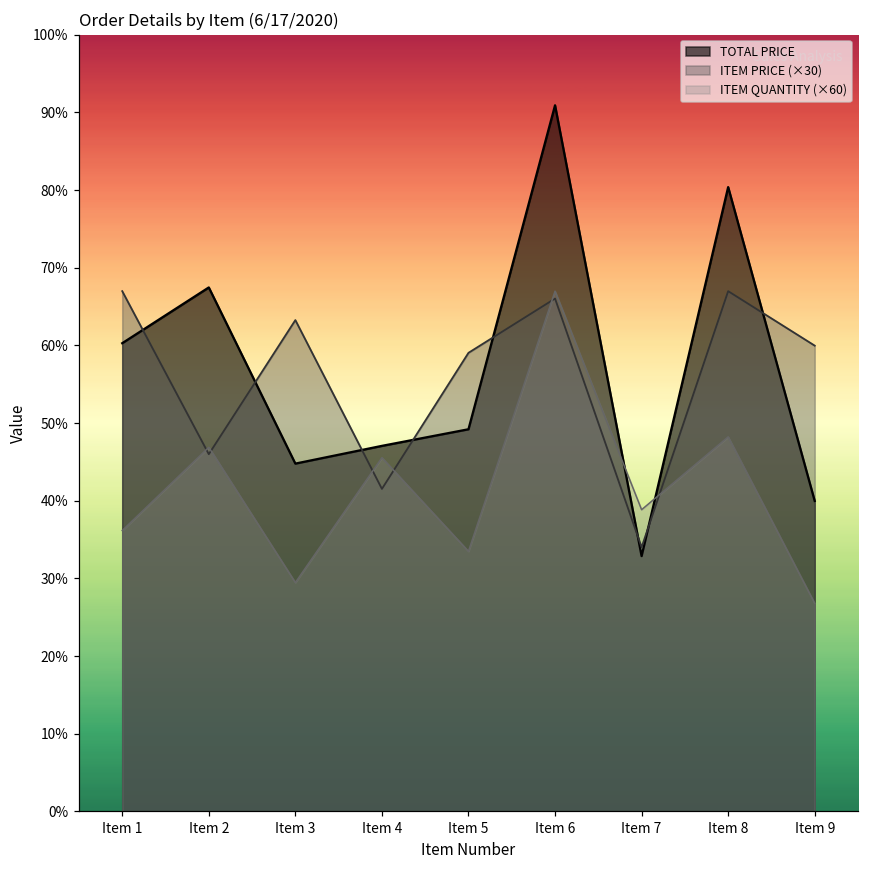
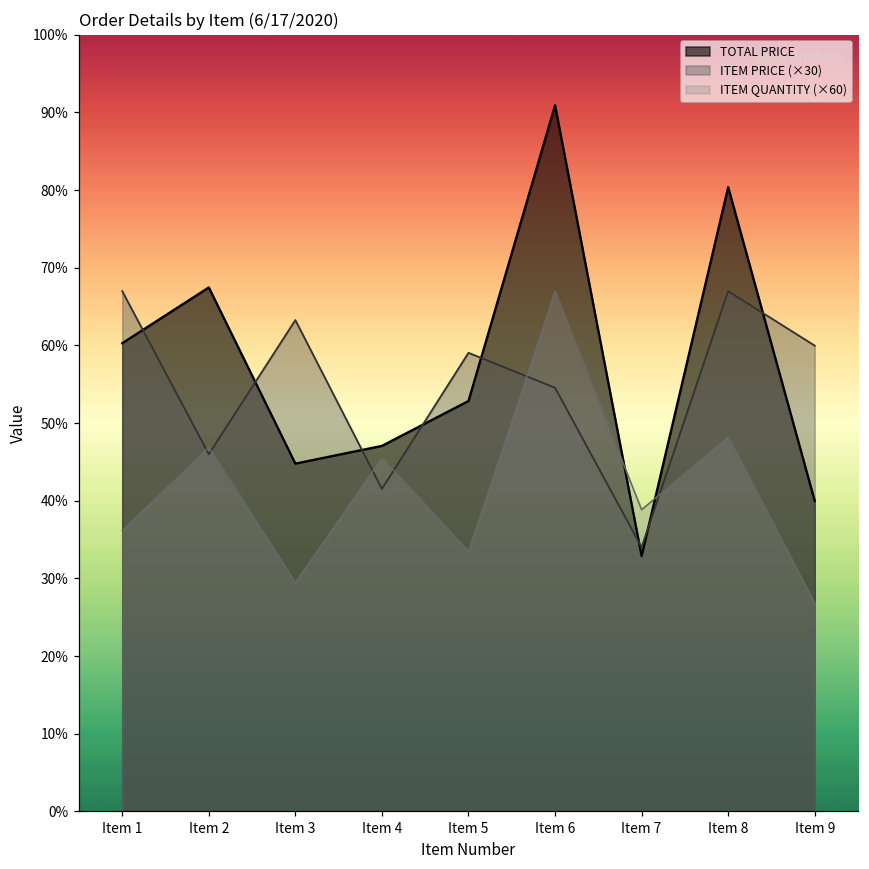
  {
    "TOTAL PRICE": {
      "Item 1": "60%",
      "Item 2": "67%",
      "Item 3": "45%",
      "Item 4": "47%",
-     "Item 5": "49%",
+     "Item 5": "53%",
      "Item 6": "91%",
      "Item 7": "33%",
      "Item 8": "80%",
      "Item 9": "40%"
    },
    "ITEM PRICE (×30)": {
      "Item 1": "67%",
      "Item 2": "46%",
      "Item 3": "63%",
      "Item 4": "42%",
      "Item 5": "59%",
-     "Item 6": "66%",
+     "Item 6": "55%",
      "Item 7": "34%",
      "Item 8": "67%",
      "Item 9": "60%"
    },
    "ITEM QUANTITY (×60)": {
      "Item 1": "36%",
      "Item 2": "47%",
      "Item 3": "29%",
      "Item 4": "46%",
      "Item 5": "33%",
      "Item 6": "67%",
      "Item 7": "39%",
      "Item 8": "48%",
      "Item 9": "27%"
    }
  }
